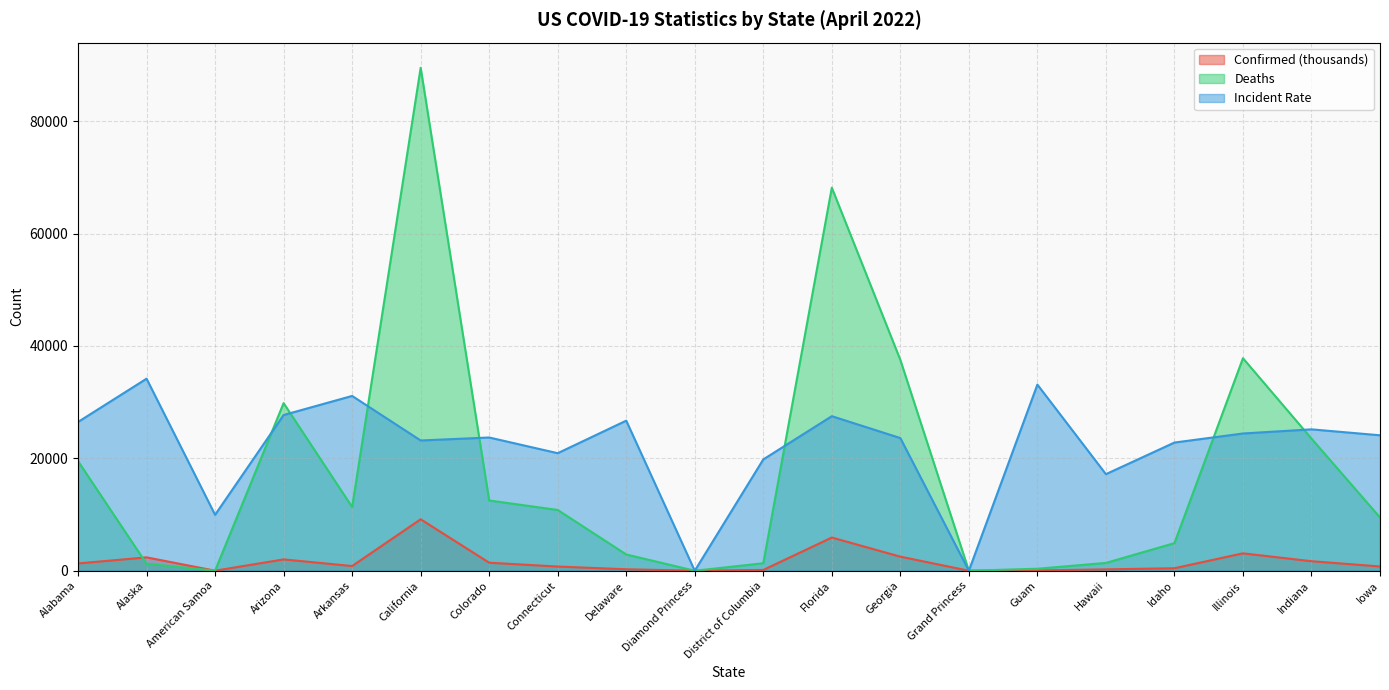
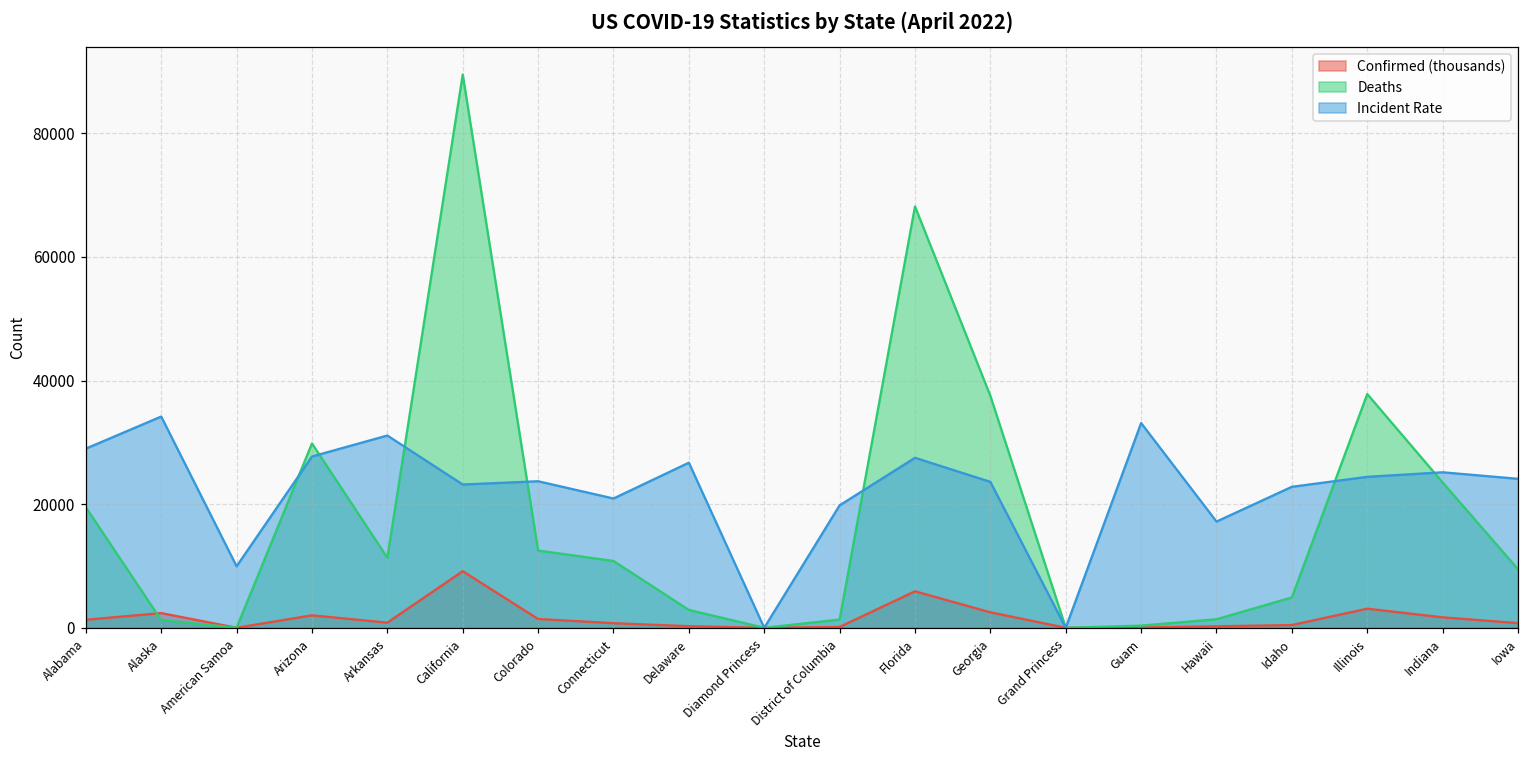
  {
    "Confirmed (thousands)": {
      "Alabama": 1000,
      "Alaska": 2000,
      "Arizona": 2000,
      "Arkansas": 1000,
      "California": 9000,
      "Colorado": 1000,
      "Connecticut": 1000,
      "Delaware": 0,
      "District of Columbia": 0,
      "Florida": 6000,
      "Georgia": 3000,
      "Hawaii": 0,
      "Idaho": 0,
      "Illinois": 3000,
      "Indiana": 2000,
      "Iowa": 1000
    },
    "Deaths": {
      "Alabama": 20000,
      "Alaska": 1000,
      "Arizona": 30000,
      "Arkansas": 11000,
      "California": 89000,
      "Colorado": 13000,
      "Connecticut": 11000,
      "Delaware": 3000,
      "District of Columbia": 1000,
      "Florida": 68000,
      "Georgia": 38000,
      "Hawaii": 1000,
      "Idaho": 5000,
      "Illinois": 38000,
      "Indiana": 24000,
      "Iowa": 9000
    },
    "Incident Rate": {
-     "Alabama": 26000,
+     "Alabama": 29000,
      "Alaska": 34000,
      "American Samoa": 10000,
      "Arizona": 28000,
      "Arkansas": 31000,
      "California": 23000,
      "Colorado": 24000,
      "Connecticut": 21000,
      "Delaware": 27000,
      "District of Columbia": 20000,
      "Florida": 27000,
      "Georgia": 24000,
      "Guam": 33000,
      "Hawaii": 17000,
      "Idaho": 23000,
      "Illinois": 24000,
      "Indiana": 25000,
      "Iowa": 24000
    }
  }
